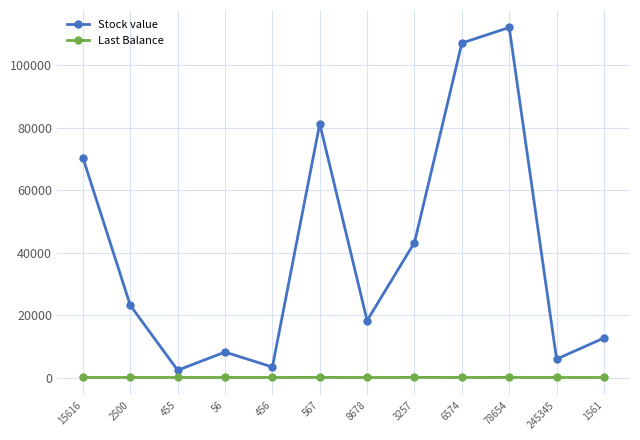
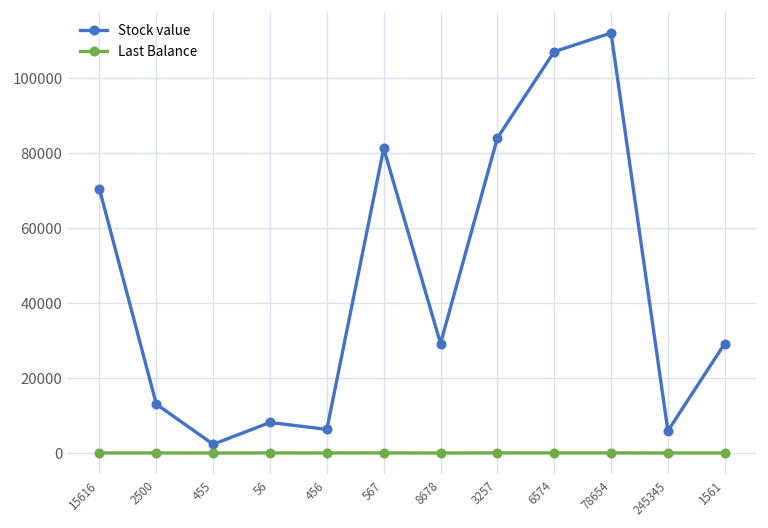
  {
    "Stock value": {
      "15616": 70000,
-     "2500": 23000,
+     "2500": 13000,
      "455": 2000,
      "56": 8000,
-     "456": 3000,
+     "456": 6000,
      "567": 81000,
-     "8678": 18000,
-     "3257": 43000,
+     "8678": 29000,
+     "3257": 84000,
      "6574": 107000,
      "78654": 112000,
      "245345": 6000,
-     "1561": 13000
+     "1561": 29000
    },
    "Last Balance": {
      "15616": 0,
      "2500": 0,
      "455": 0,
      "56": 0,
      "456": 0,
      "567": 0,
      "8678": 0,
      "3257": 0,
      "6574": 0,
      "78654": 0,
      "245345": 0,
      "1561": 0
    }
  }
